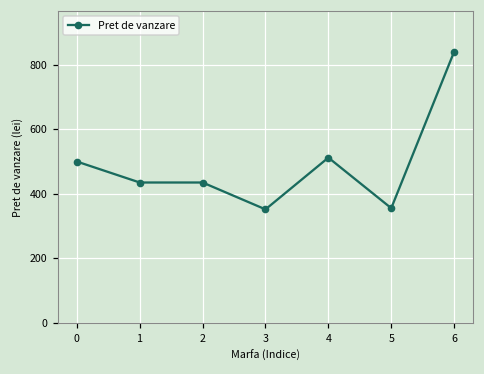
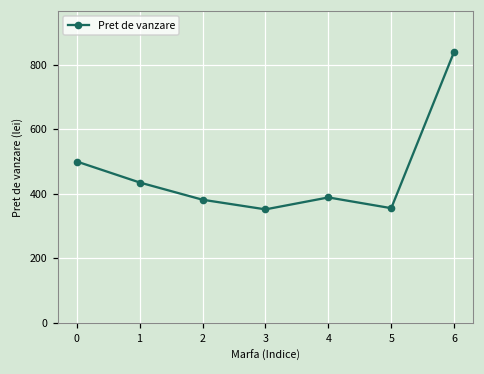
  {
    "0": 500,
    "1": 440,
-   "2": 440,
+   "2": 380,
    "3": 350,
-   "4": 510,
+   "4": 390,
    "5": 360,
    "6": 840
  }
